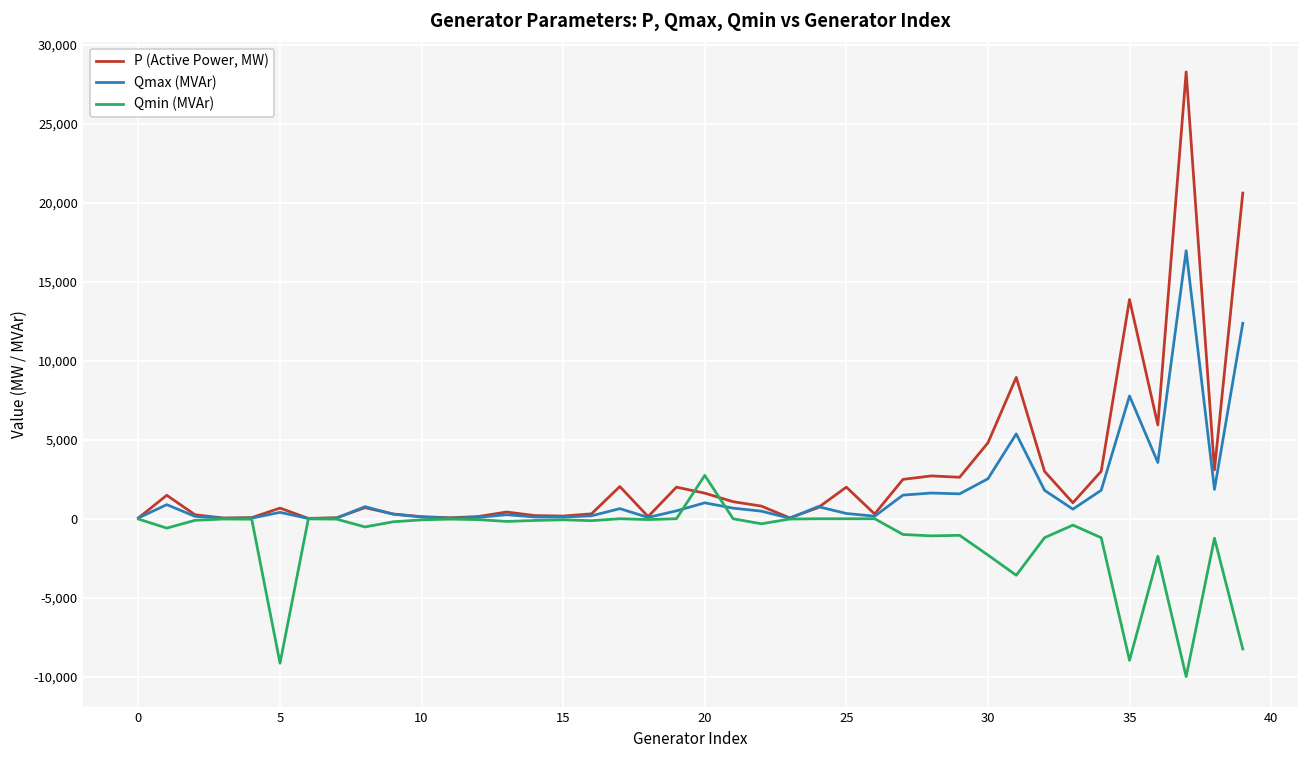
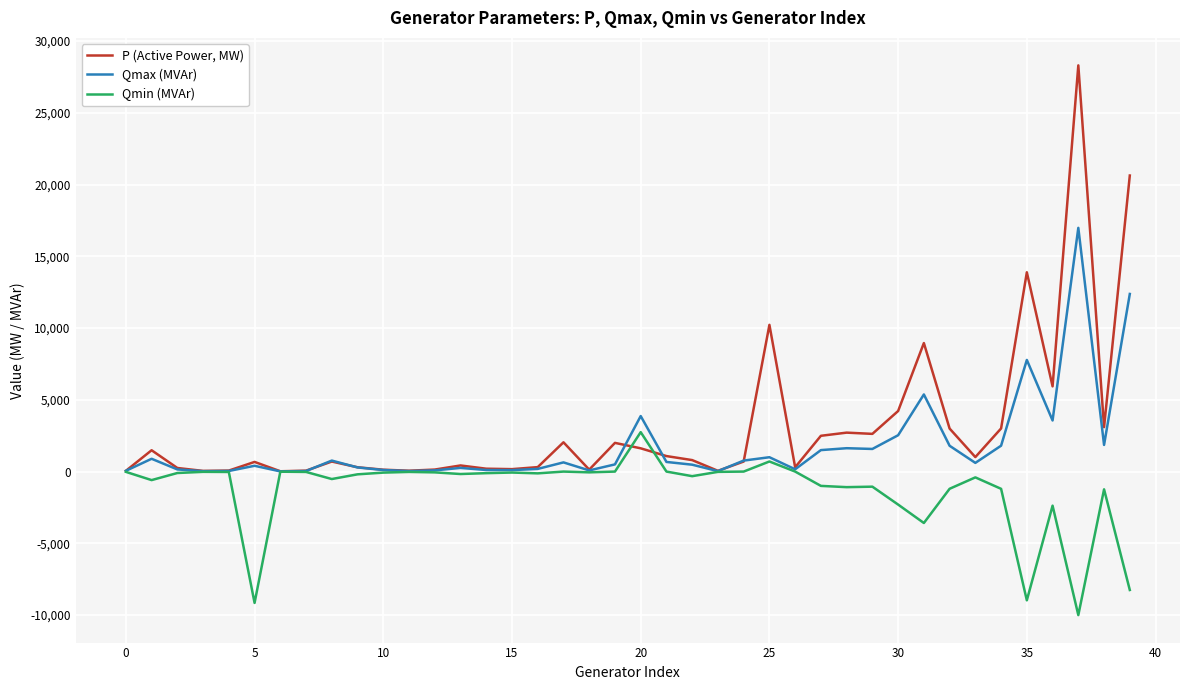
  {
    "P (Active Power, MW)": {
      "5": "700",
      "20": "1,600",
-     "25": "2,000",
-     "30": "4,800",
+     "25": "10,200",
+     "30": "4,200",
      "35": "13,900"
    },
    "Qmax (MVAr)": {
      "5": "400",
-     "20": "1,000",
-     "25": "300",
+     "20": "3,900",
+     "25": "1,000",
      "30": "2,500",
      "35": "7,800"
    },
    "Qmin (MVAr)": {
      "5": "-9,200",
      "10": "-100",
      "20": "2,700",
-     "25": "0",
+     "25": "700",
      "30": "-2,300",
      "35": "-9,000"
    }
  }
